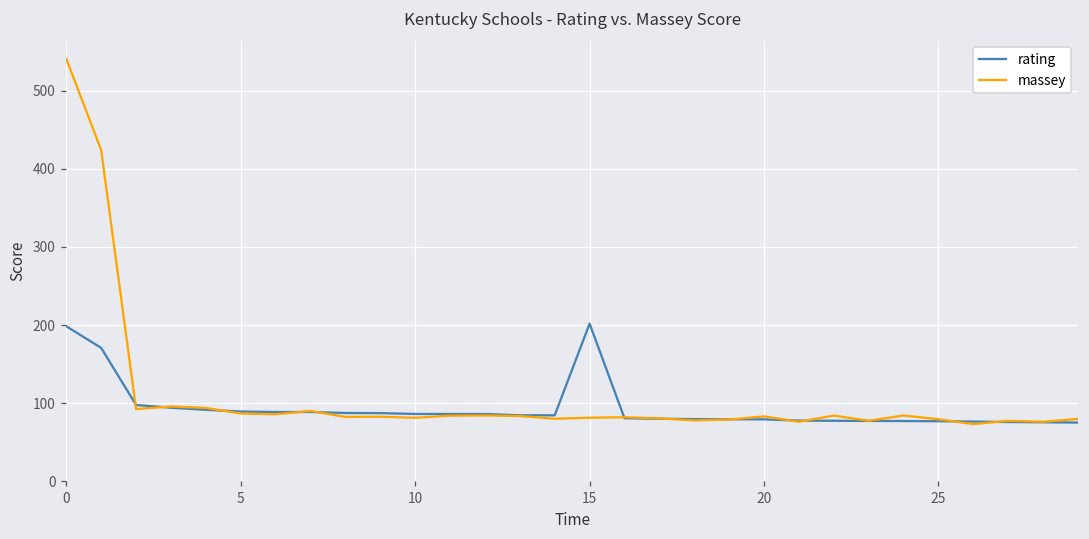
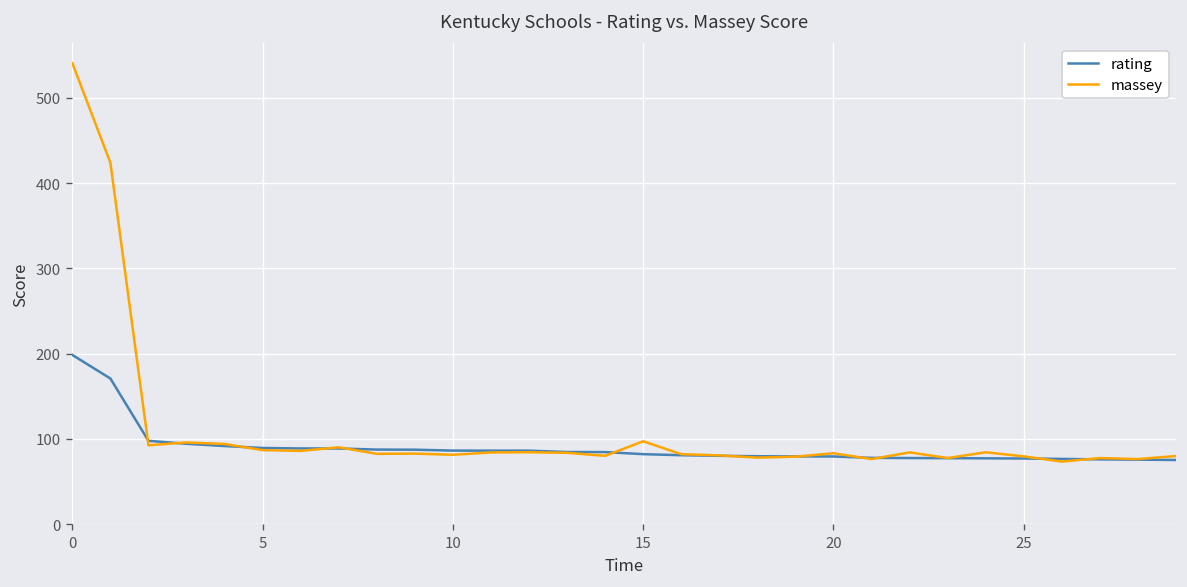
  {
    "rating": {
      "0": 200,
      "10": 90,
-     "15": 200,
+     "15": 80,
      "20": 80
    },
    "massey": {
      "0": 540,
      "10": 80,
-     "15": 80,
+     "15": 100,
      "20": 80
    }
  }
